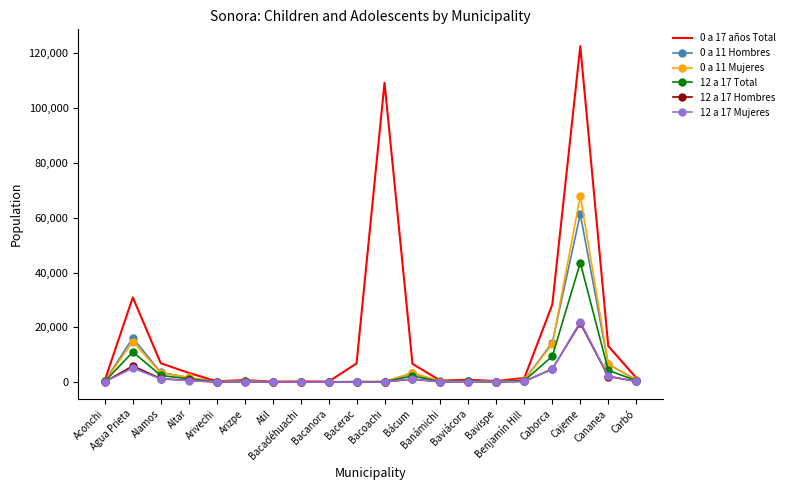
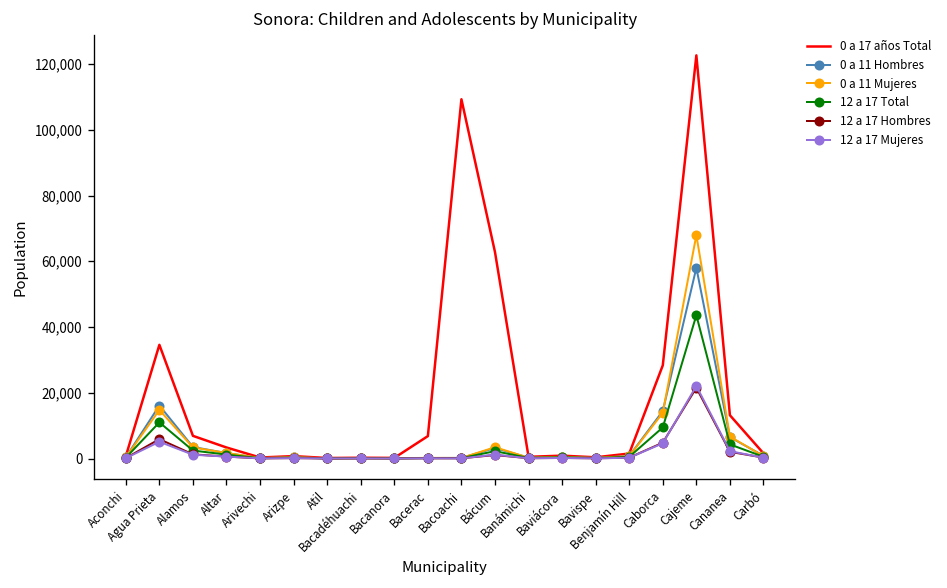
  {
    "0 a 17 años Total": {
-     "Agua Prieta": "31,000",
+     "Agua Prieta": "35,000",
      "Alamos": "7,000",
      "Altar": "3,000",
      "Bacerac": "7,000",
      "Bacoachi": "109,000",
-     "Bácum": "7,000",
+     "Bácum": "63,000",
      "Caborca": "28,000",
      "Cajeme": "123,000",
      "Cananea": "13,000"
    },
    "0 a 11 Hombres": {
      "Agua Prieta": "16,000",
-     "Cajeme": "61,000"
+     "Cajeme": "58,000"
    },
    "0 a 11 Mujeres": {
      "Agua Prieta": "15,000",
      "Cajeme": "68,000"
    },
    "12 a 17 Total": {
      "Agua Prieta": "11,000",
      "Bácum": "2,000",
      "Caborca": "9,000",
      "Cajeme": "44,000",
      "Cananea": "4,000"
    }
  }
